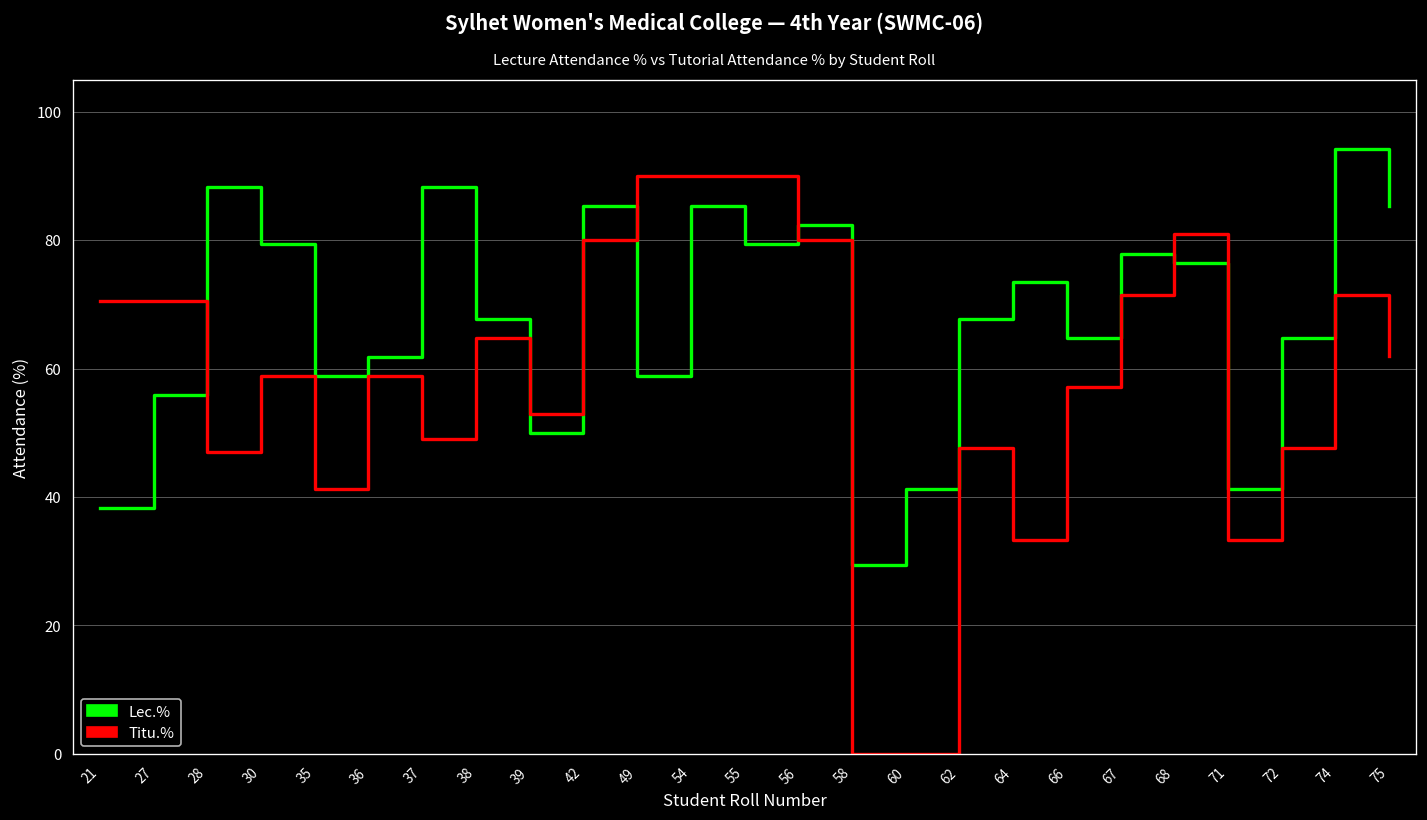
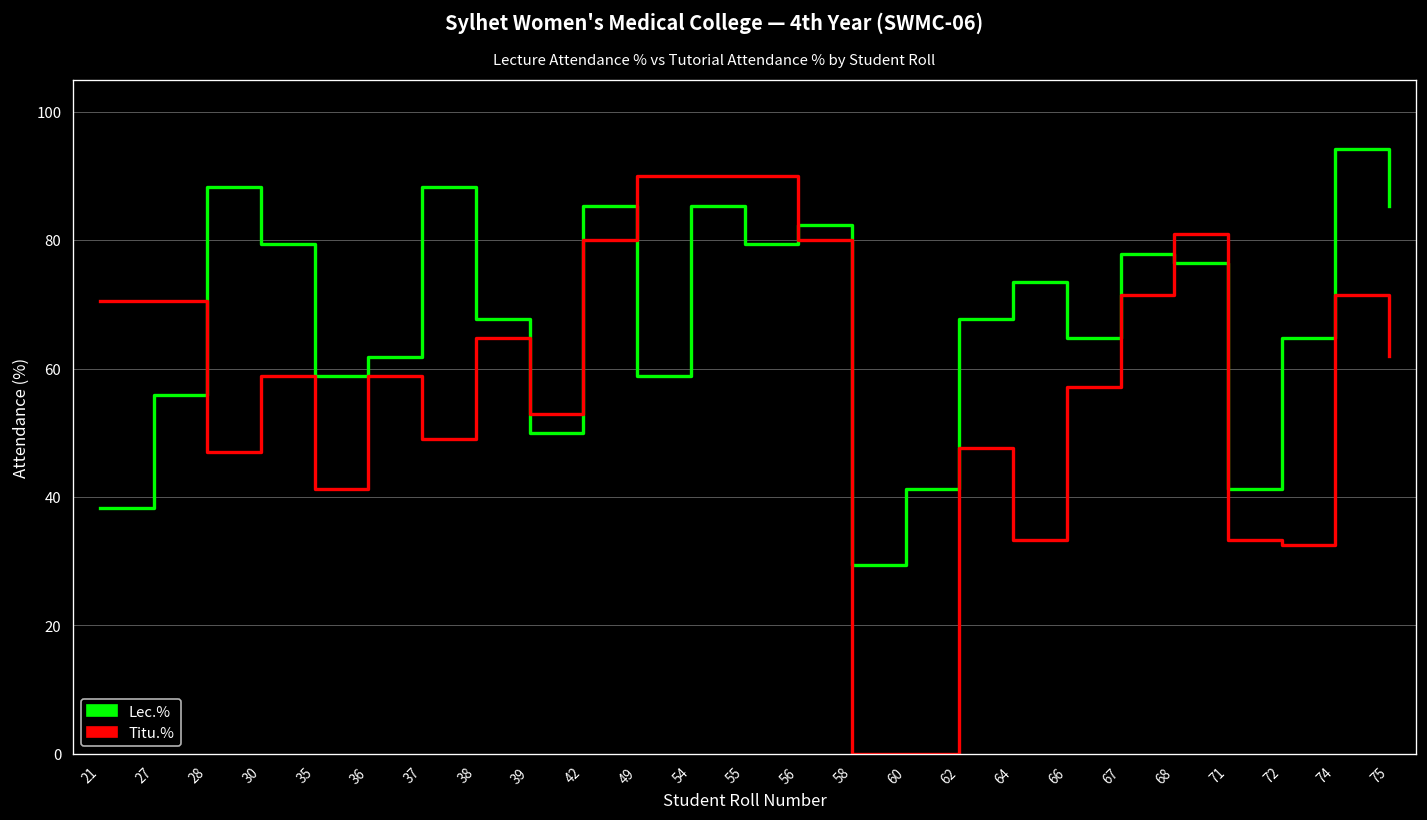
  {
    "Lec.%": {
      "21": 38,
      "27": 56,
      "28": 88,
      "30": 79,
      "35": 59,
      "36": 62,
      "37": 88,
      "38": 68,
      "39": 50,
      "42": 85,
      "49": 59,
      "54": 85,
      "55": 79,
      "56": 82,
      "58": 29,
      "60": 41,
      "62": 68,
      "64": 74,
      "66": 65,
      "67": 78,
      "68": 76,
      "71": 41,
      "72": 65,
      "74": 94,
      "75": 85
    },
    "Titu.%": {
      "21": 71,
      "27": 71,
      "28": 47,
      "30": 59,
      "35": 41,
      "36": 59,
      "37": 49,
      "38": 65,
      "39": 53,
      "42": 80,
      "49": 90,
      "54": 90,
      "55": 90,
      "56": 80,
      "58": 0,
      "60": 0,
      "62": 48,
      "64": 33,
      "66": 57,
      "67": 71,
      "68": 81,
      "71": 33,
-     "72": 48,
+     "72": 33,
      "74": 71,
      "75": 62
    }
  }
